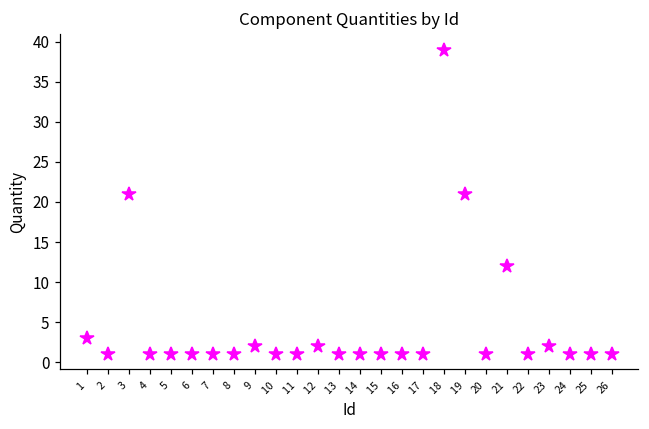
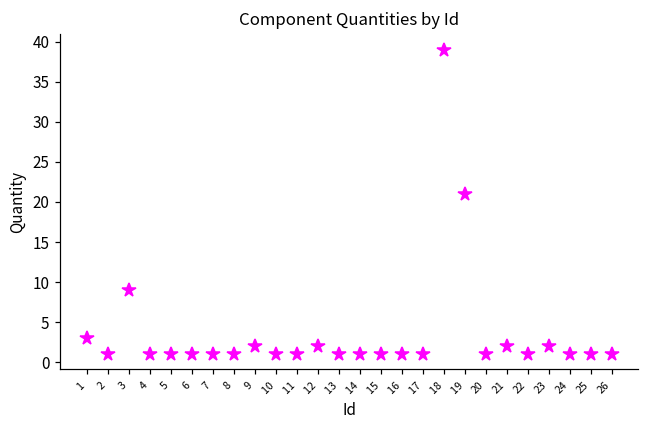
  {
    "1": 3,
    "2": 1,
-   "3": 21,
+   "3": 9,
    "4": 1,
    "5": 1,
    "6": 1,
    "7": 1,
    "8": 1,
    "9": 2,
    "10": 1,
    "11": 1,
    "12": 2,
    "13": 1,
    "14": 1,
    "15": 1,
    "16": 1,
    "17": 1,
    "18": 39,
    "19": 21,
    "20": 1,
-   "21": 12,
+   "21": 2,
    "22": 1,
    "23": 2,
    "24": 1,
    "25": 1,
    "26": 1
  }
